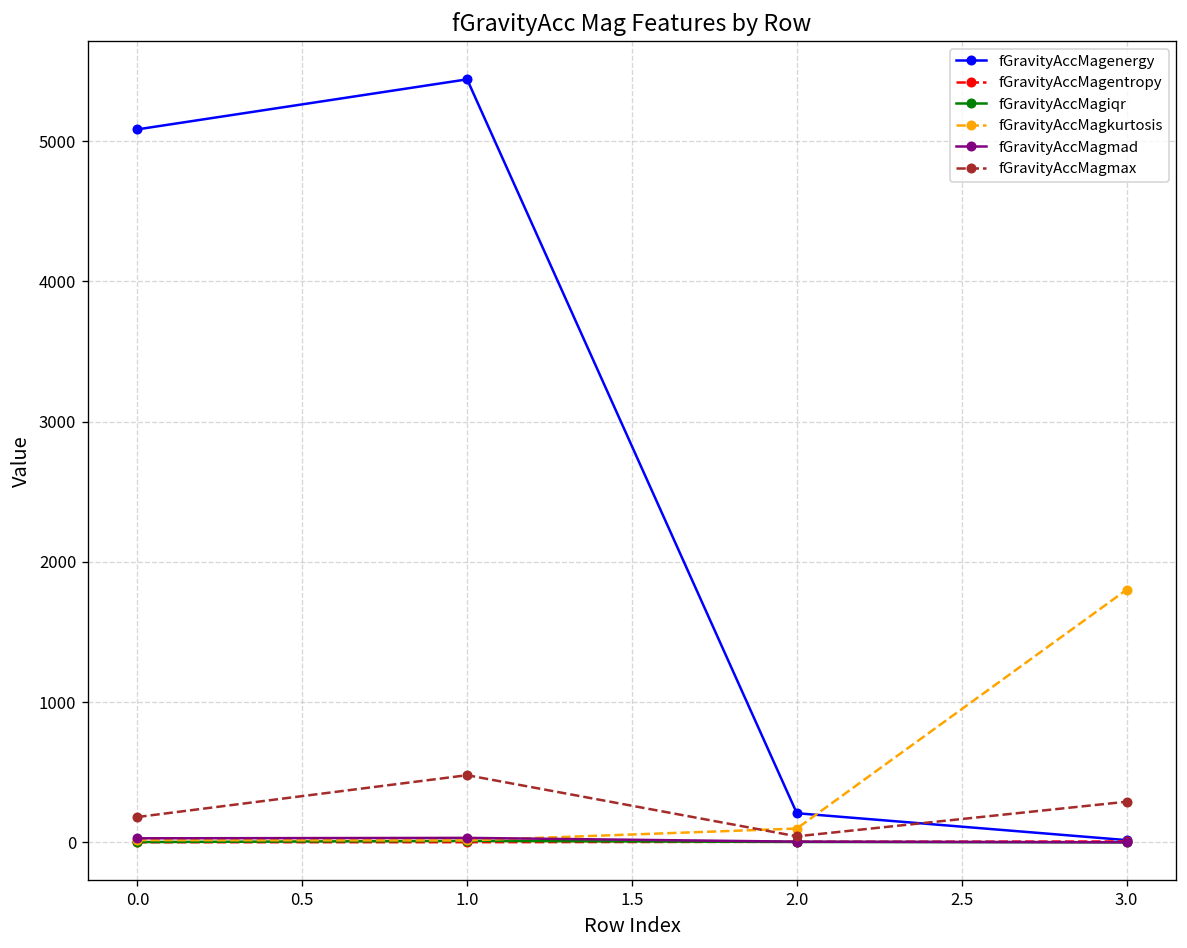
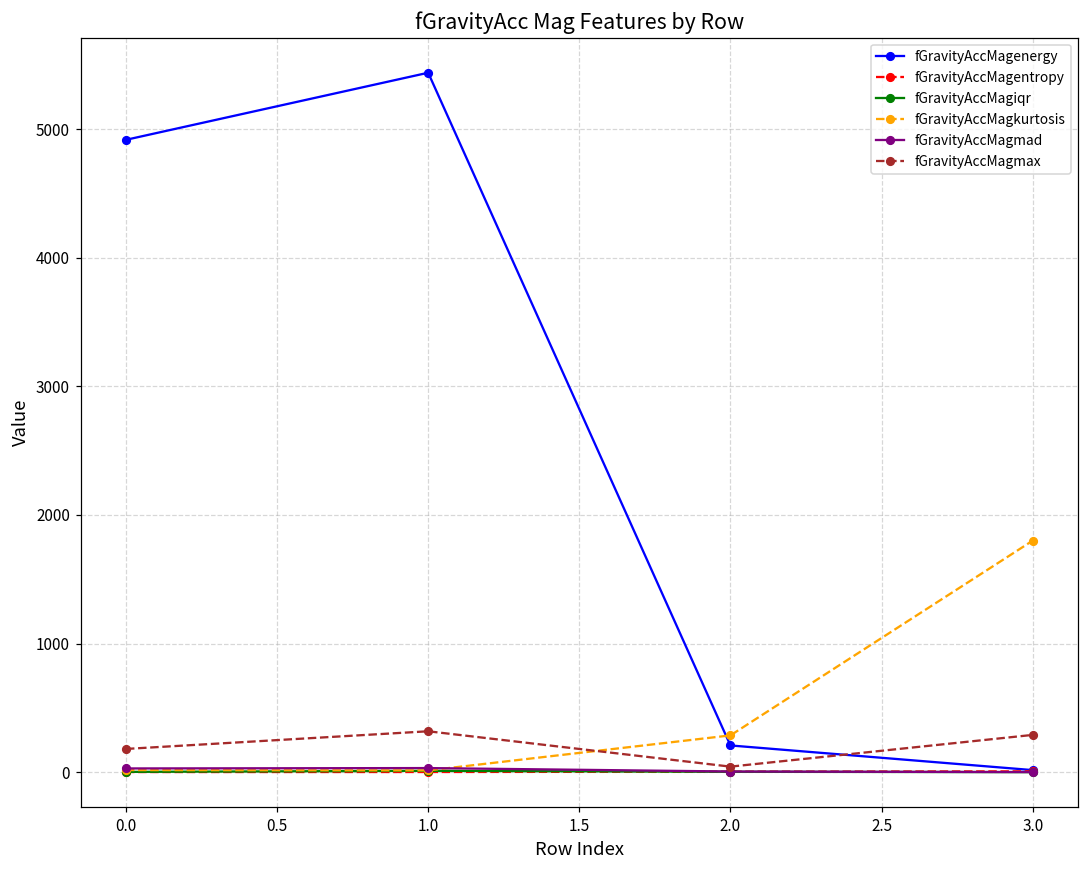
  {
    "fGravityAccMagenergy": {
-     "0.0": 5080,
+     "0.0": 4920,
      "1.0": 5440,
      "2.0": 210
    },
    "fGravityAccMagkurtosis": {
-     "2.0": 100,
+     "2.0": 290,
      "3.0": 1800
    },
    "fGravityAccMagmax": {
      "0.0": 180,
-     "1.0": 480,
+     "1.0": 320,
      "2.0": 40,
      "3.0": 290
    }
  }
